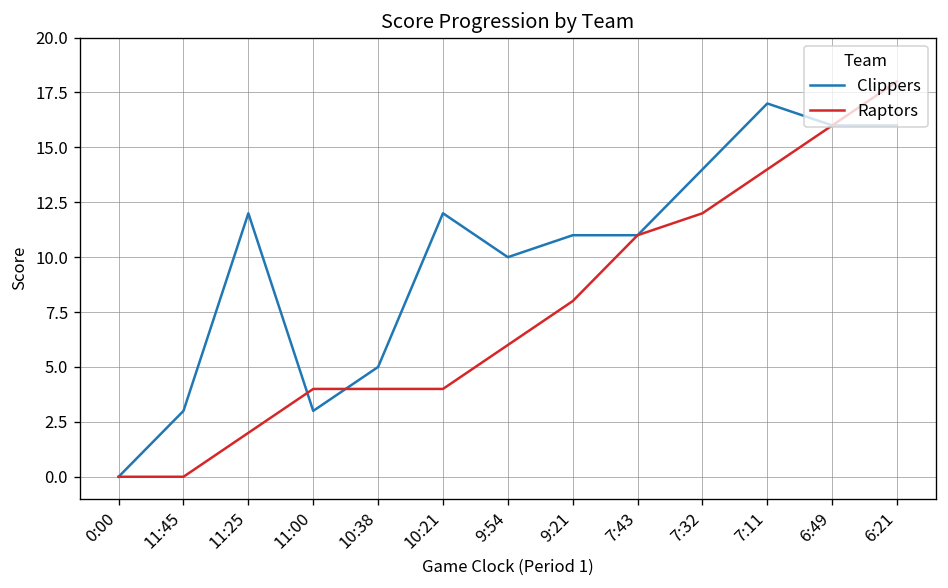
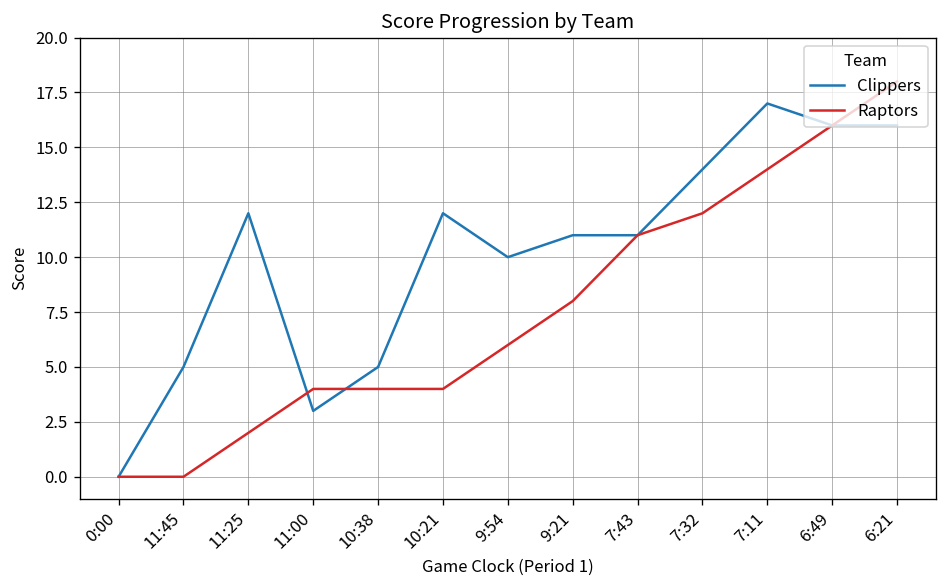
  {
    "Clippers": {
-     "11:45": 3,
+     "11:45": 5,
      "11:25": 12,
      "11:00": 3,
      "10:38": 5,
      "10:21": 12,
      "9:54": 10,
      "9:21": 11,
      "7:32": 14,
      "7:11": 17
    },
    "Raptors": {
      "11:45": 0,
      "11:25": 2,
      "11:00": 4,
      "10:38": 4,
      "10:21": 4,
      "9:54": 6,
      "9:21": 8,
      "7:32": 12,
      "7:11": 14
    }
  }
